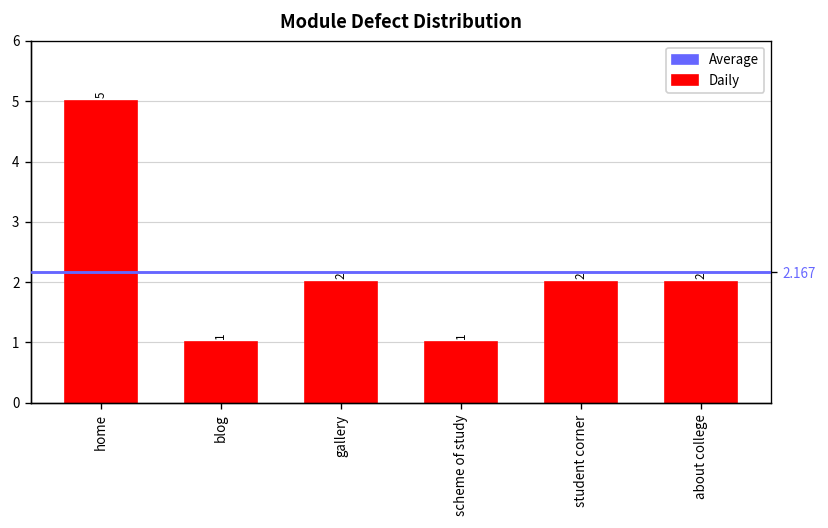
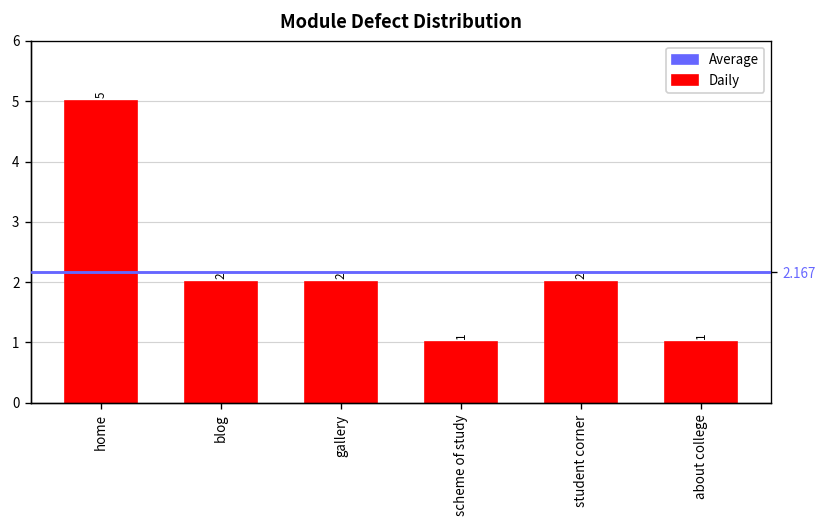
  {
    "home": 5,
-   "blog": 1,
+   "blog": 2,
    "gallery": 2,
    "scheme of study": 1,
    "student corner": 2,
-   "about college": 2
+   "about college": 1
  }
